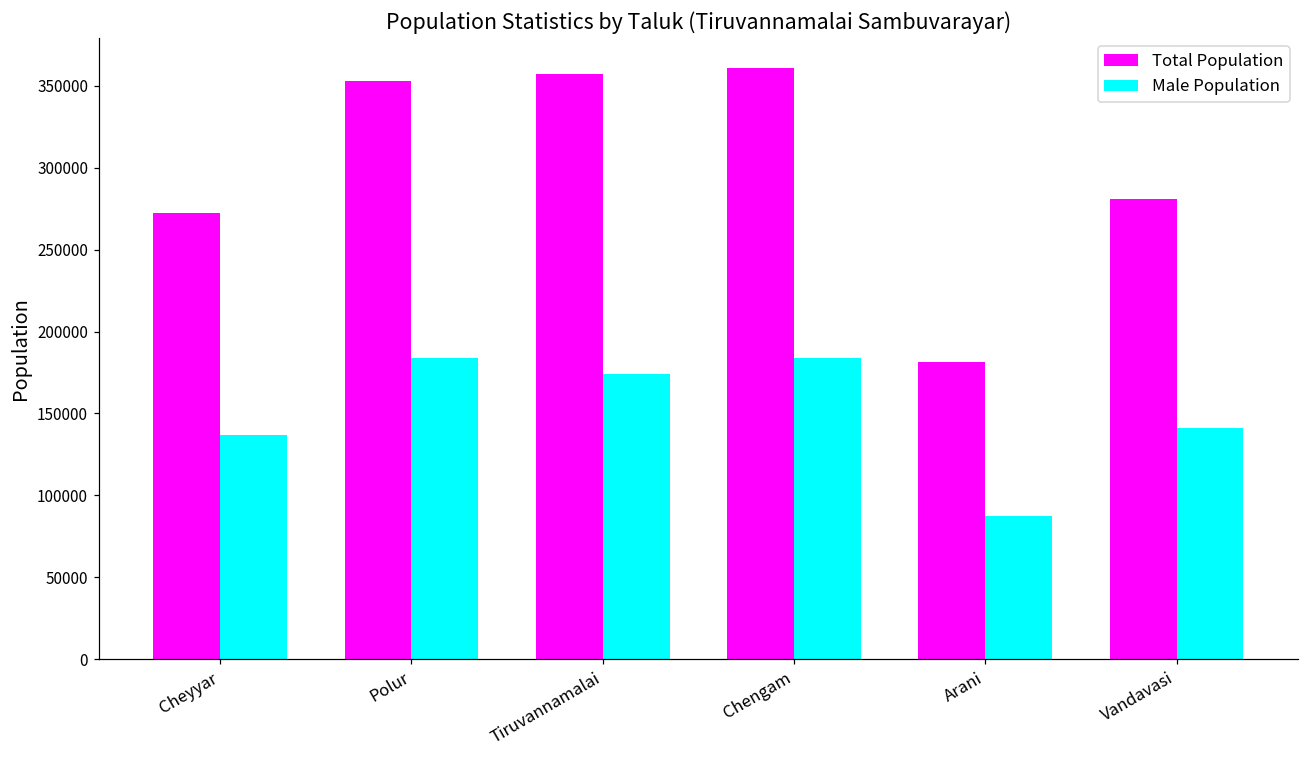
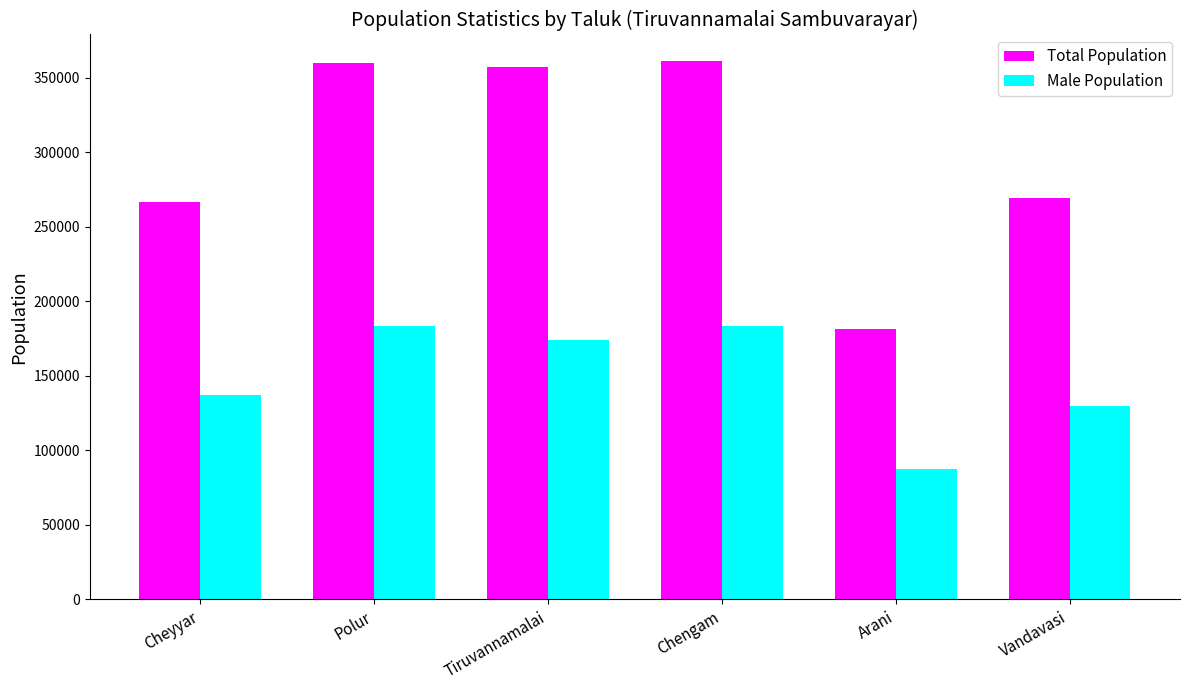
  {
    "Total Population": {
-     "Cheyyar": 272000,
-     "Polur": 353000,
+     "Cheyyar": 266000,
+     "Polur": 360000,
      "Tiruvannamalai": 357000,
      "Chengam": 361000,
      "Arani": 182000,
-     "Vandavasi": 281000
+     "Vandavasi": 269000
    },
    "Male Population": {
      "Cheyyar": 137000,
      "Polur": 184000,
      "Tiruvannamalai": 174000,
      "Chengam": 184000,
      "Arani": 88000,
-     "Vandavasi": 141000
+     "Vandavasi": 130000
    }
  }
